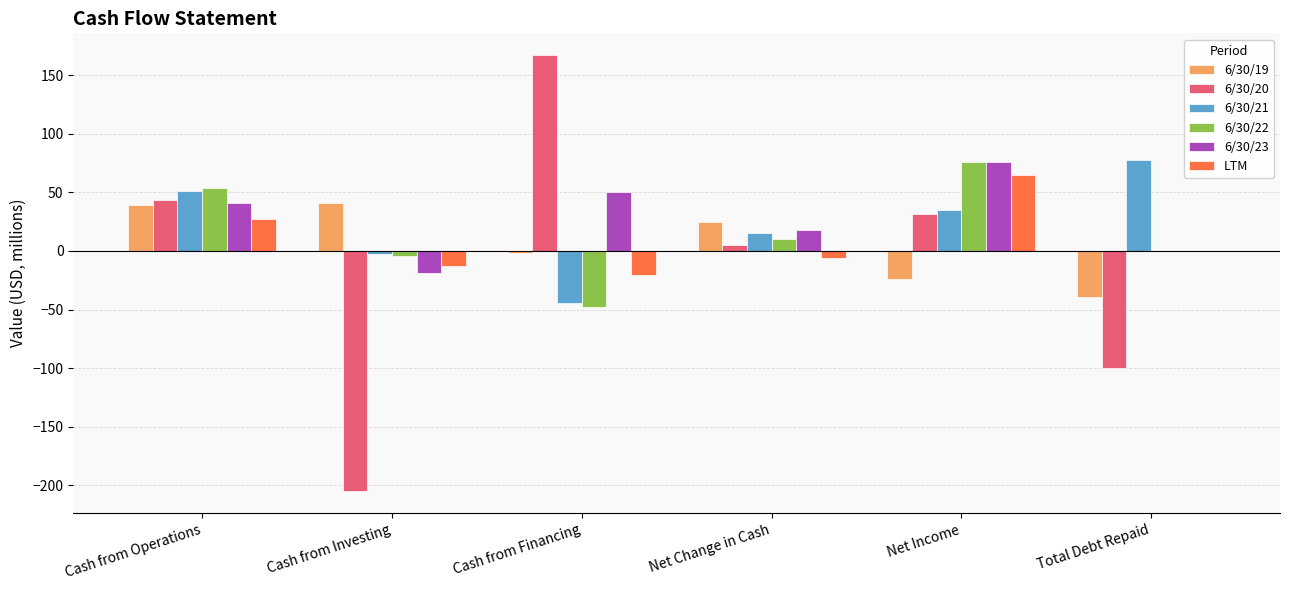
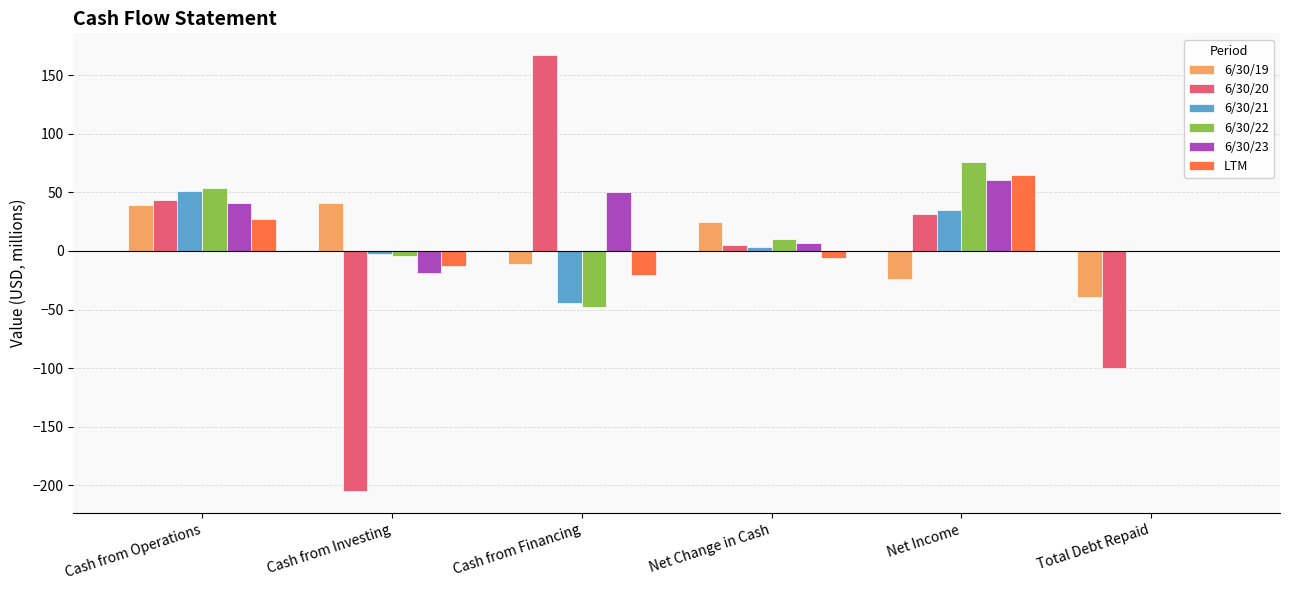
  {
    "6/30/19": {
      "Cash from Operations": 39,
      "Cash from Investing": 41,
-     "Cash from Financing": -2,
+     "Cash from Financing": -11,
      "Net Change in Cash": 25,
      "Net Income": -24,
      "Total Debt Repaid": -40
    },
    "6/30/21": {
      "Cash from Operations": 51,
      "Cash from Investing": -3,
      "Cash from Financing": -45,
-     "Net Change in Cash": 15,
+     "Net Change in Cash": 3,
      "Net Income": 35,
-     "Total Debt Repaid": 78
+     "Total Debt Repaid": 0
    },
    "6/30/22": {
      "Cash from Operations": 53,
      "Cash from Investing": -4,
      "Cash from Financing": -47,
      "Net Change in Cash": 10,
      "Net Income": 76,
      "Total Debt Repaid": 0
    },
    "6/30/23": {
      "Cash from Operations": 41,
      "Cash from Investing": -19,
      "Cash from Financing": 50,
-     "Net Change in Cash": 18,
-     "Net Income": 76,
+     "Net Change in Cash": 7,
+     "Net Income": 61,
      "Total Debt Repaid": 0
    }
  }
